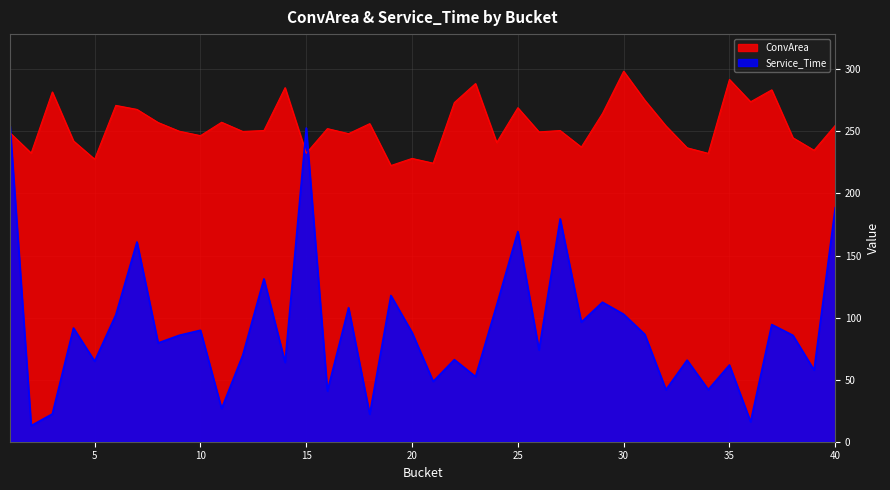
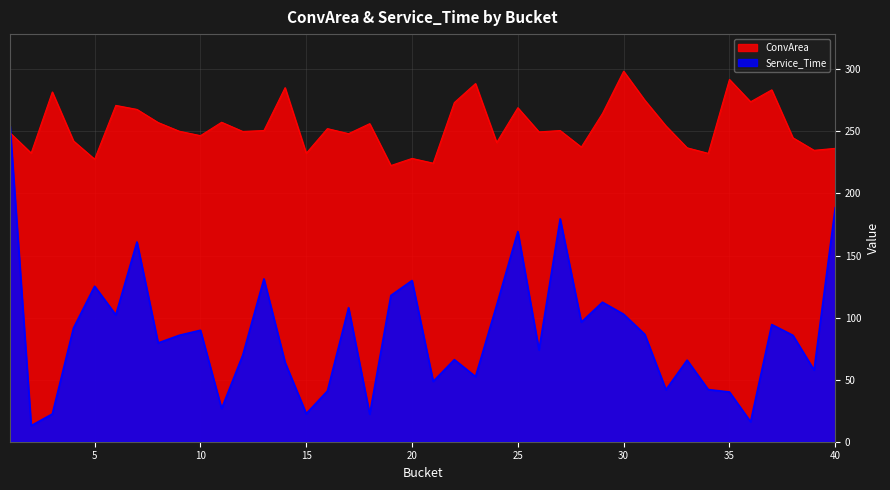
  {
    "ConvArea": {
      "5": 228,
      "10": 247,
      "15": 232,
      "20": 228,
      "25": 269,
      "30": 299,
      "35": 292,
-     "40": 255
+     "40": 236
    },
    "Service_Time": {
-     "5": 65,
+     "5": 125,
      "10": 90,
-     "15": 253,
-     "20": 88,
+     "15": 23,
+     "20": 130,
      "25": 169,
      "30": 103,
-     "35": 62,
+     "35": 40,
      "40": 188
    }
  }
